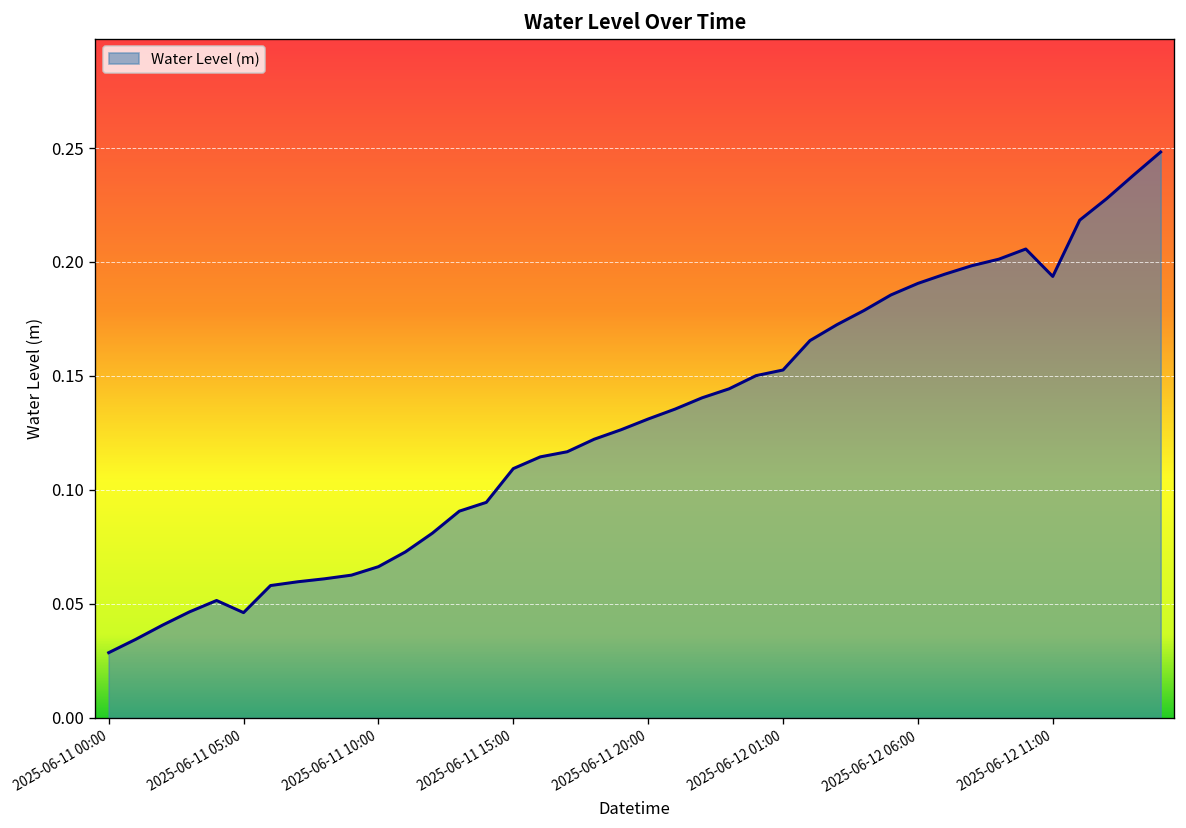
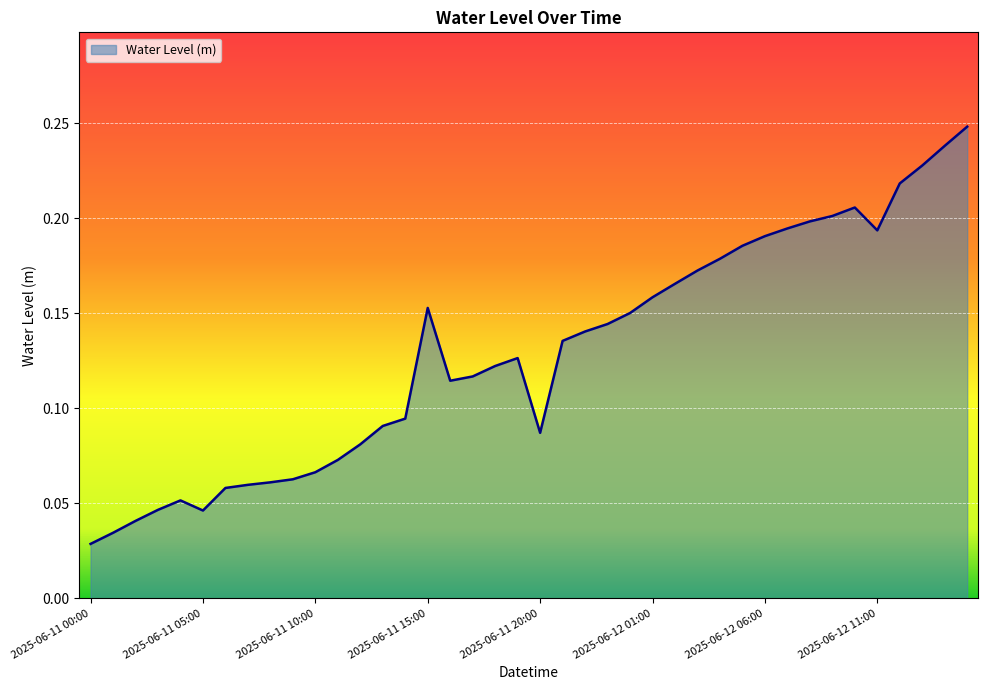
  {
    "2025-06-11 00:00": 0.029,
    "2025-06-11 05:00": 0.046,
    "2025-06-11 10:00": 0.066,
-   "2025-06-11 15:00": 0.109,
-   "2025-06-11 20:00": 0.131,
-   "2025-06-12 01:00": 0.153,
+   "2025-06-11 15:00": 0.153,
+   "2025-06-11 20:00": 0.087,
+   "2025-06-12 01:00": 0.158,
    "2025-06-12 06:00": 0.191,
    "2025-06-12 11:00": 0.194
  }
